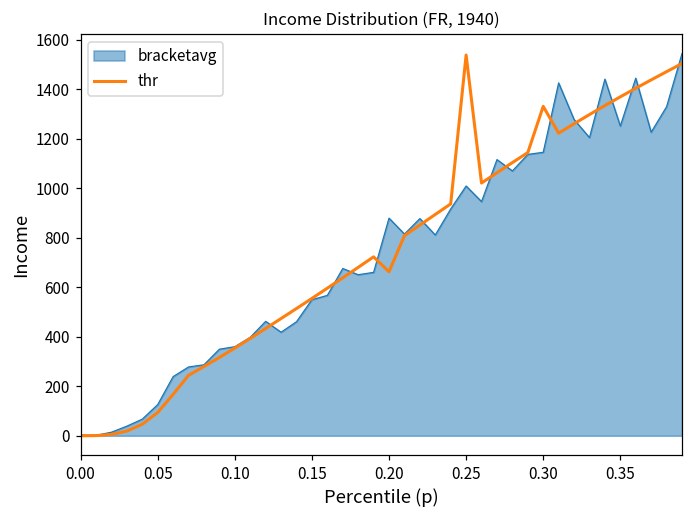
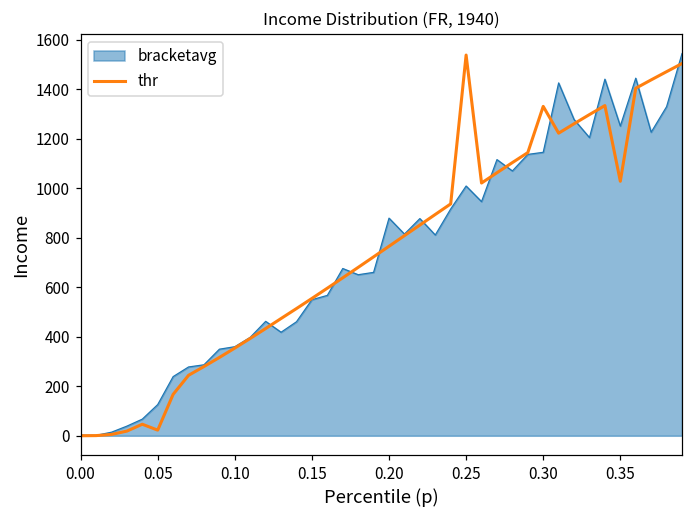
  {
    "bracketavg": {
      "0.05": 130,
      "0.20": 880,
      "0.25": 1010,
      "0.30": 1150,
      "0.35": 1250
    },
    "thr": {
-     "0.05": 90,
-     "0.20": 660,
+     "0.05": 20,
+     "0.20": 770,
      "0.25": 1540,
      "0.30": 1330,
-     "0.35": 1370
+     "0.35": 1030
    }
  }
